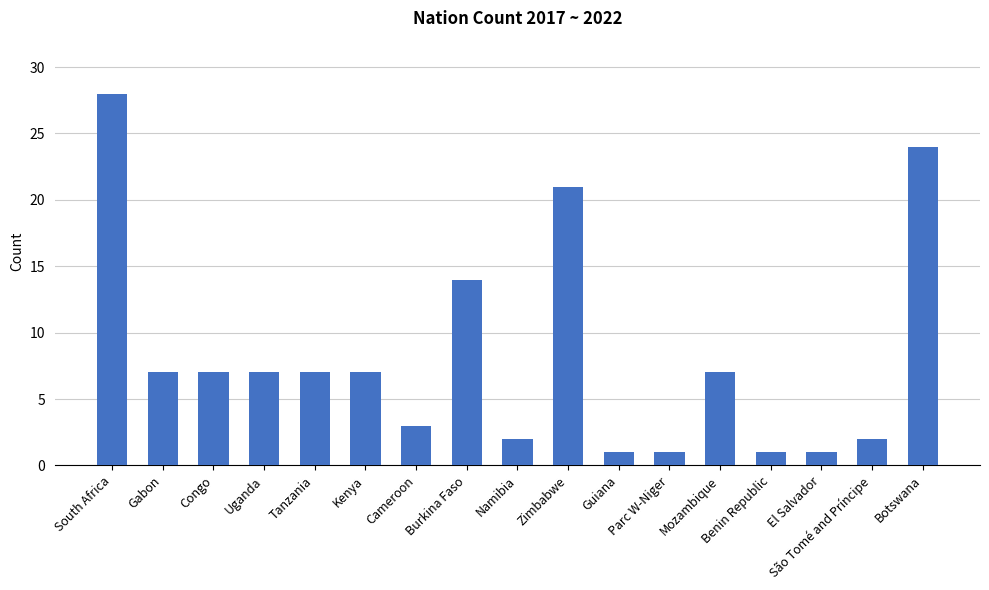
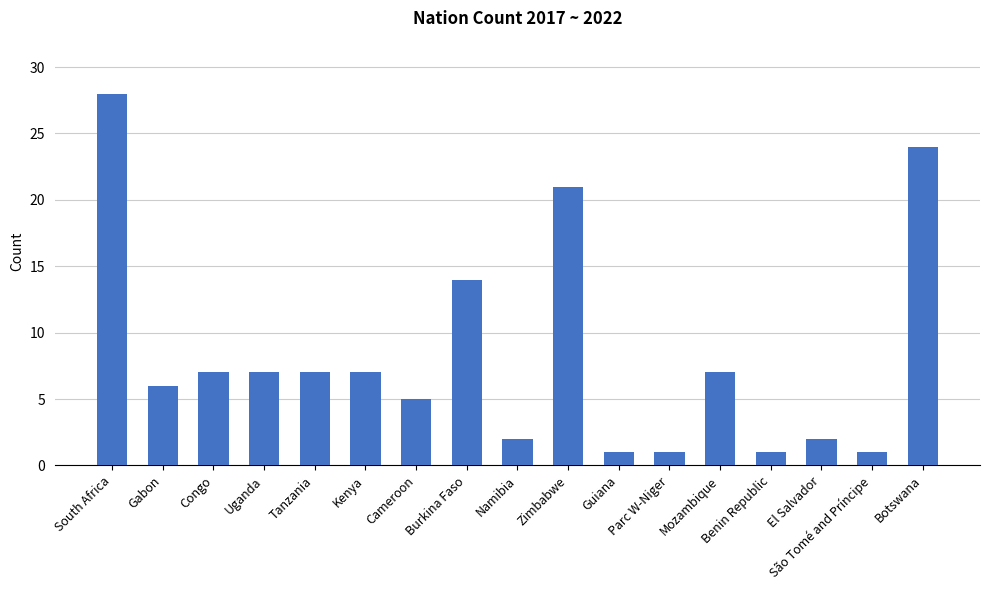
  {
    "South Africa": 28,
-   "Gabon": 7,
+   "Gabon": 6,
    "Congo": 7,
    "Uganda": 7,
    "Tanzania": 7,
    "Kenya": 7,
-   "Cameroon": 3,
+   "Cameroon": 5,
    "Burkina Faso": 14,
    "Namibia": 2,
    "Zimbabwe": 21,
    "Guiana": 1,
    "Parc W-Niger": 1,
    "Mozambique": 7,
    "Benin Republic": 1,
-   "El Salvador": 1,
-   "São Tomé and Príncipe": 2,
+   "El Salvador": 2,
+   "São Tomé and Príncipe": 1,
    "Botswana": 24
  }
